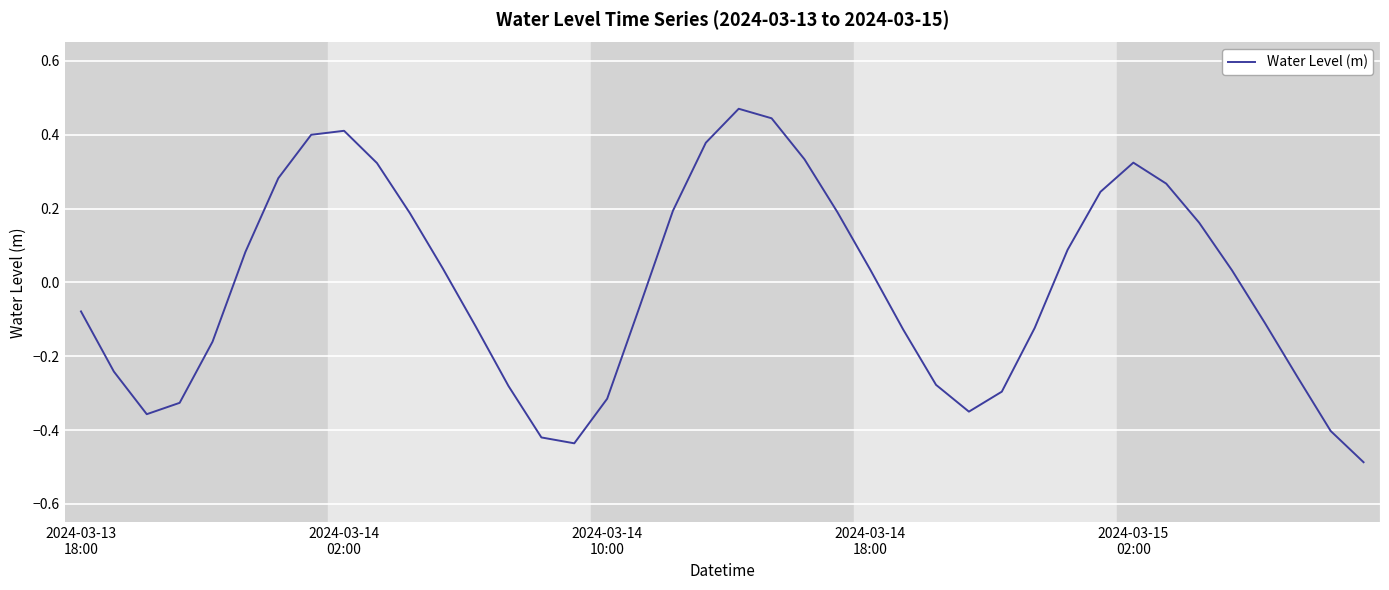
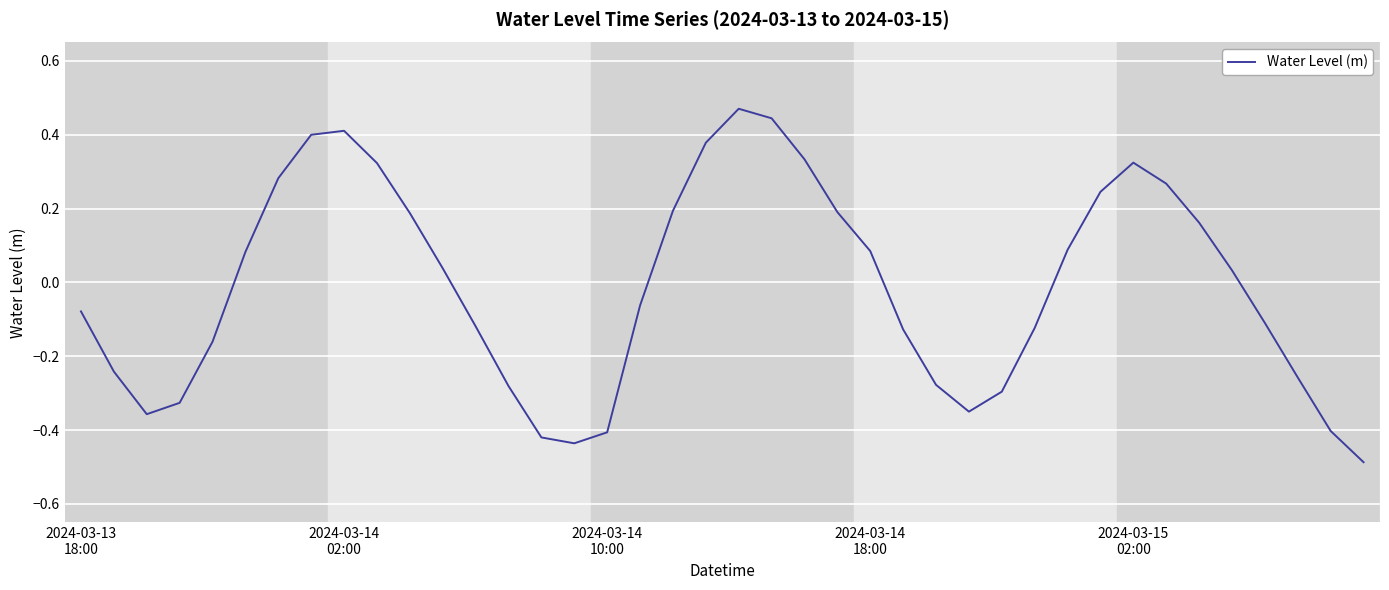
  {
    "2024-03-13 18:00": -0.08,
    "2024-03-14 02:00": 0.41,
-   "2024-03-14 10:00": -0.32,
-   "2024-03-14 18:00": 0.03,
+   "2024-03-14 10:00": -0.41,
+   "2024-03-14 18:00": 0.09,
    "2024-03-15 02:00": 0.32
  }
